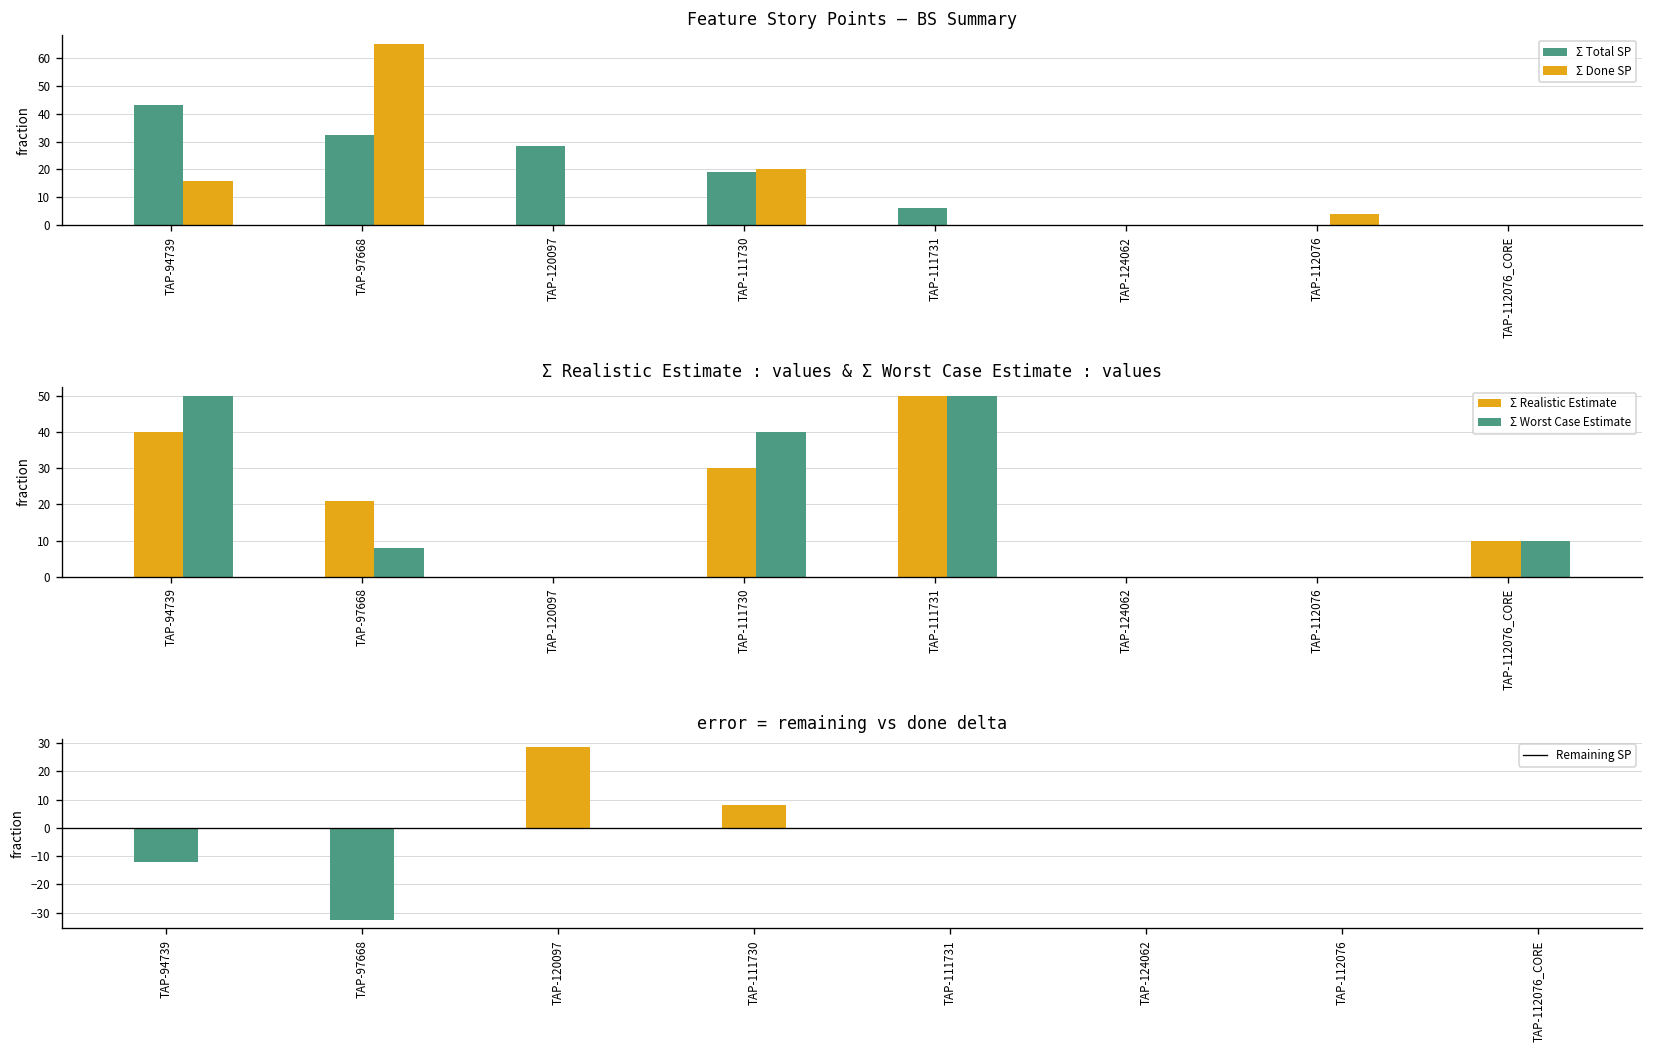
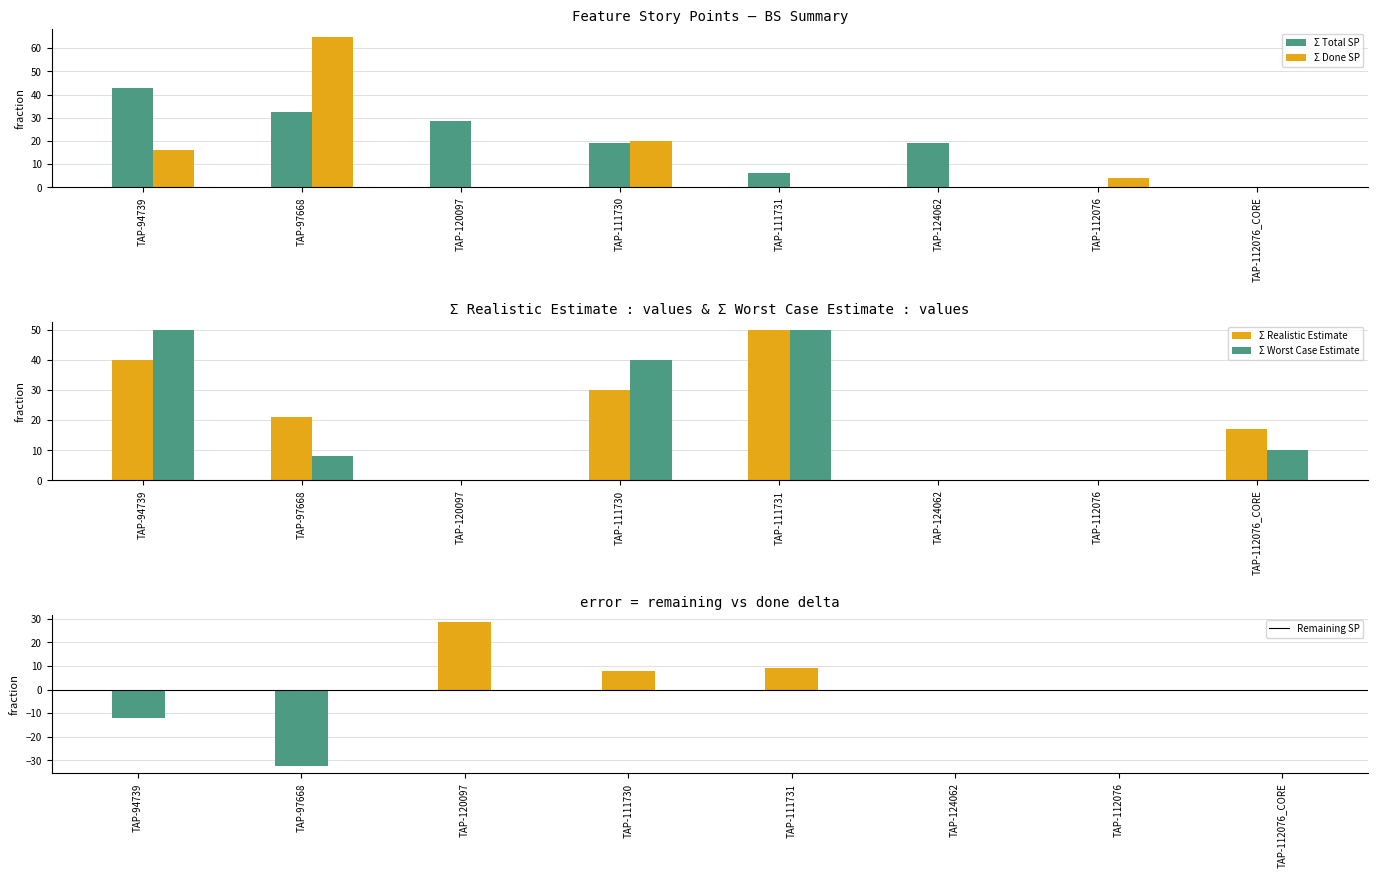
  {
    "Feature Story Points – BS Summary": {
      "Σ Total SP": {
        "TAP-94739": 43,
        "TAP-97668": 33,
        "TAP-120097": 29,
        "TAP-111730": 19,
        "TAP-111731": 6,
-       "TAP-124062": 0,
+       "TAP-124062": 19,
        "TAP-112076": 0,
        "TAP-112076_CORE": 0
      },
      "Σ Done SP": {
        "TAP-94739": 16,
        "TAP-97668": 65,
        "TAP-120097": 0,
        "TAP-111730": 20,
        "TAP-111731": 0,
        "TAP-124062": 0,
        "TAP-112076": 4,
        "TAP-112076_CORE": 0
      }
    },
    "Σ Realistic Estimate : values & Σ Worst Case Estimate : values": {
      "Σ Realistic Estimate": {
        "TAP-94739": 40,
        "TAP-97668": 21,
        "TAP-120097": 0,
        "TAP-111730": 30,
        "TAP-111731": 50,
        "TAP-124062": 0,
        "TAP-112076": 0,
-       "TAP-112076_CORE": 10
+       "TAP-112076_CORE": 17
      },
      "Σ Worst Case Estimate": {
        "TAP-94739": 50,
        "TAP-97668": 8,
        "TAP-120097": 0,
        "TAP-111730": 40,
        "TAP-111731": 50,
        "TAP-124062": 0,
        "TAP-112076": 0,
        "TAP-112076_CORE": 10
      }
    },
    "error = remaining vs done delta": {
      "TAP-94739": -12,
      "TAP-97668": -33,
      "TAP-120097": 29,
      "TAP-111730": 8,
-     "TAP-111731": 0,
+     "TAP-111731": 9,
      "TAP-124062": 0,
      "TAP-112076": 0,
      "TAP-112076_CORE": 0
    }
  }
